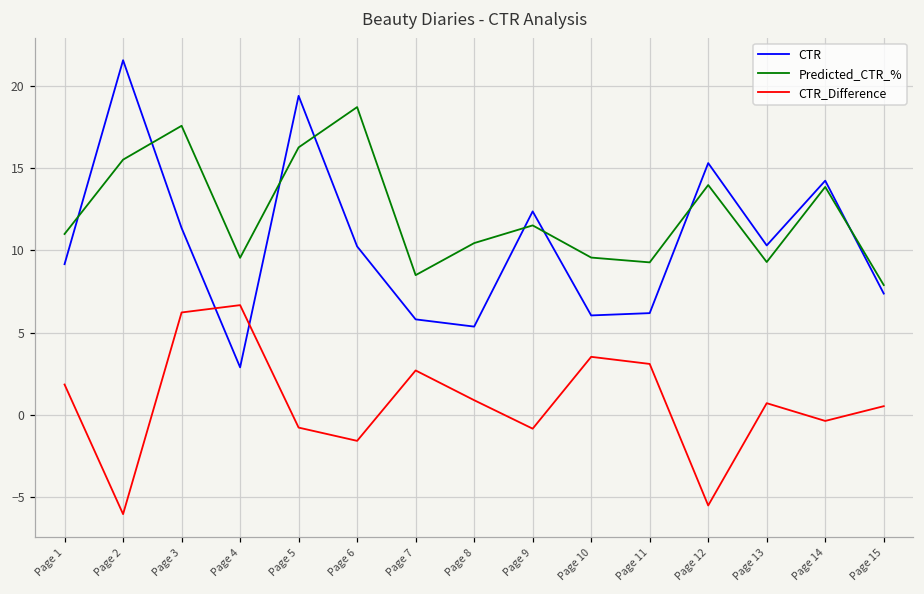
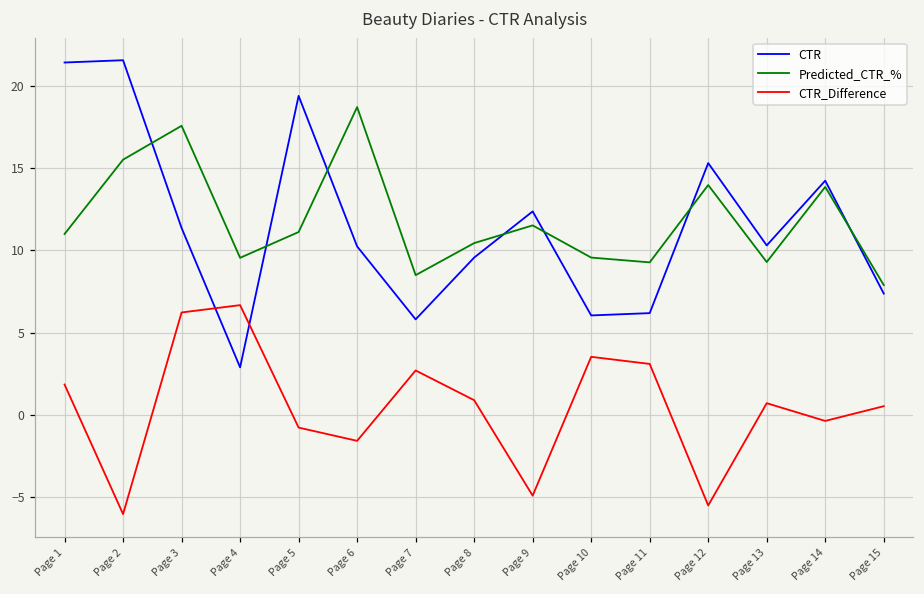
  {
    "CTR": {
-     "Page 1": 9.2,
+     "Page 1": 21.4,
      "Page 2": 21.6,
      "Page 3": 11.4,
      "Page 4": 2.9,
      "Page 5": 19.4,
      "Page 6": 10.2,
      "Page 7": 5.8,
-     "Page 8": 5.4,
+     "Page 8": 9.6,
      "Page 9": 12.4,
      "Page 10": 6.0,
      "Page 11": 6.2,
      "Page 12": 15.3,
      "Page 13": 10.3,
      "Page 14": 14.2,
      "Page 15": 7.4
    },
    "Predicted_CTR_%": {
      "Page 1": 11.0,
      "Page 2": 15.5,
      "Page 3": 17.6,
      "Page 4": 9.5,
-     "Page 5": 16.3,
+     "Page 5": 11.1,
      "Page 6": 18.7,
      "Page 7": 8.5,
      "Page 8": 10.4,
      "Page 9": 11.5,
      "Page 10": 9.6,
      "Page 11": 9.3,
      "Page 12": 14.0,
      "Page 13": 9.3,
      "Page 14": 13.9,
      "Page 15": 7.9
    },
    "CTR_Difference": {
      "Page 1": 1.8,
      "Page 2": -6.1,
      "Page 3": 6.2,
      "Page 4": 6.7,
      "Page 5": -0.8,
      "Page 6": -1.6,
      "Page 7": 2.7,
      "Page 8": 0.9,
-     "Page 9": -0.9,
+     "Page 9": -4.9,
      "Page 10": 3.5,
      "Page 11": 3.1,
      "Page 12": -5.5,
      "Page 13": 0.7,
      "Page 14": -0.4,
      "Page 15": 0.5
    }
  }
